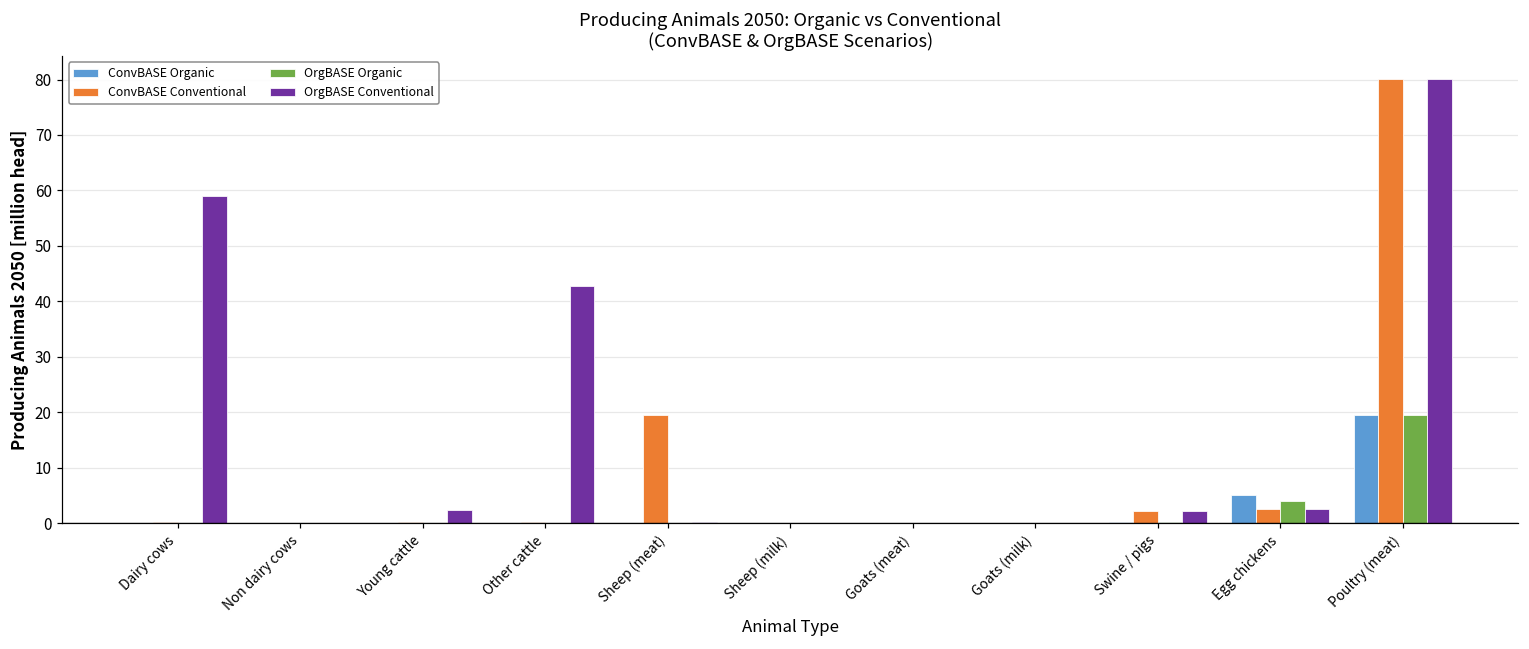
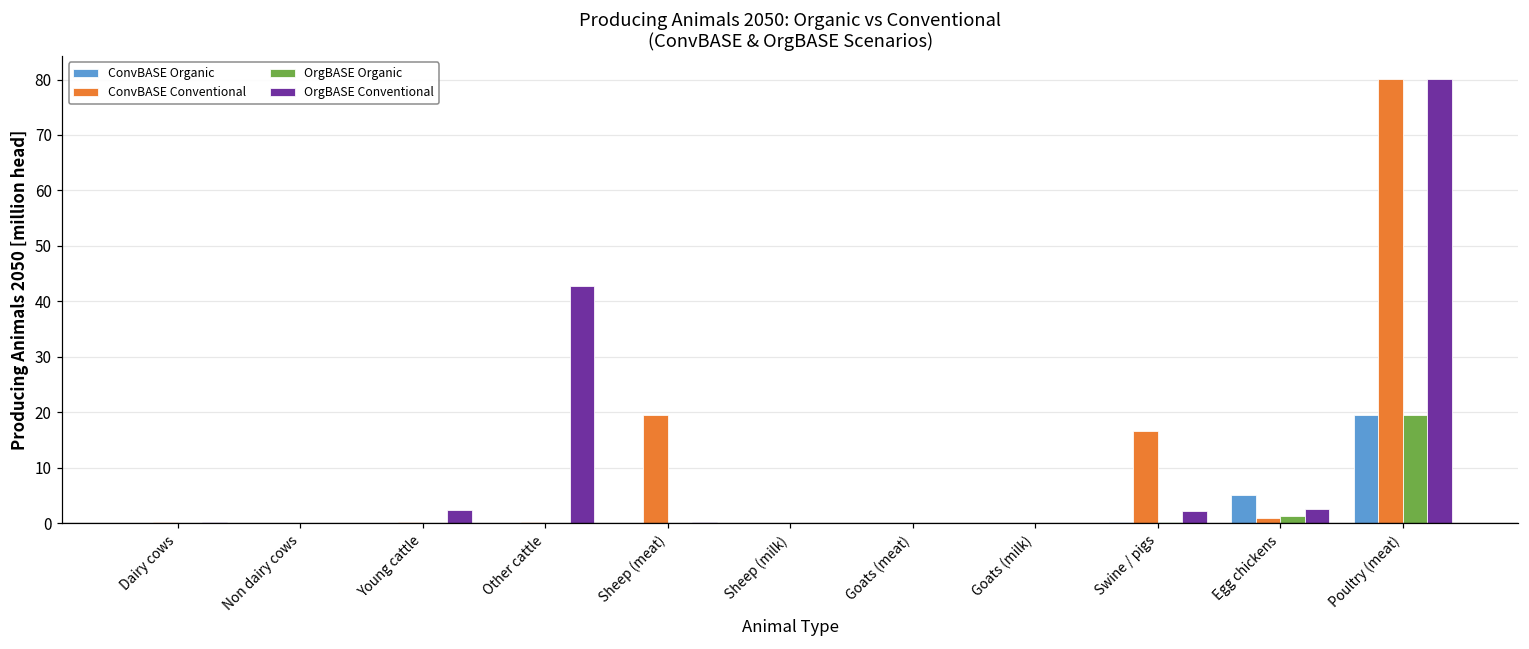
  {
    "ConvBASE Organic": {
      "Egg chickens": 5,
      "Poultry (meat)": 19
    },
    "ConvBASE Conventional": {
      "Sheep (meat)": 20,
-     "Swine / pigs": 2,
-     "Egg chickens": 3,
+     "Swine / pigs": 17,
+     "Egg chickens": 1,
      "Poultry (meat)": 80
    },
    "OrgBASE Organic": {
-     "Egg chickens": 4,
+     "Egg chickens": 1,
      "Poultry (meat)": 19
    },
    "OrgBASE Conventional": {
-     "Dairy cows": 59,
+     "Dairy cows": 0,
      "Young cattle": 2,
      "Other cattle": 43,
      "Swine / pigs": 2,
      "Egg chickens": 3,
      "Poultry (meat)": 80
    }
  }
